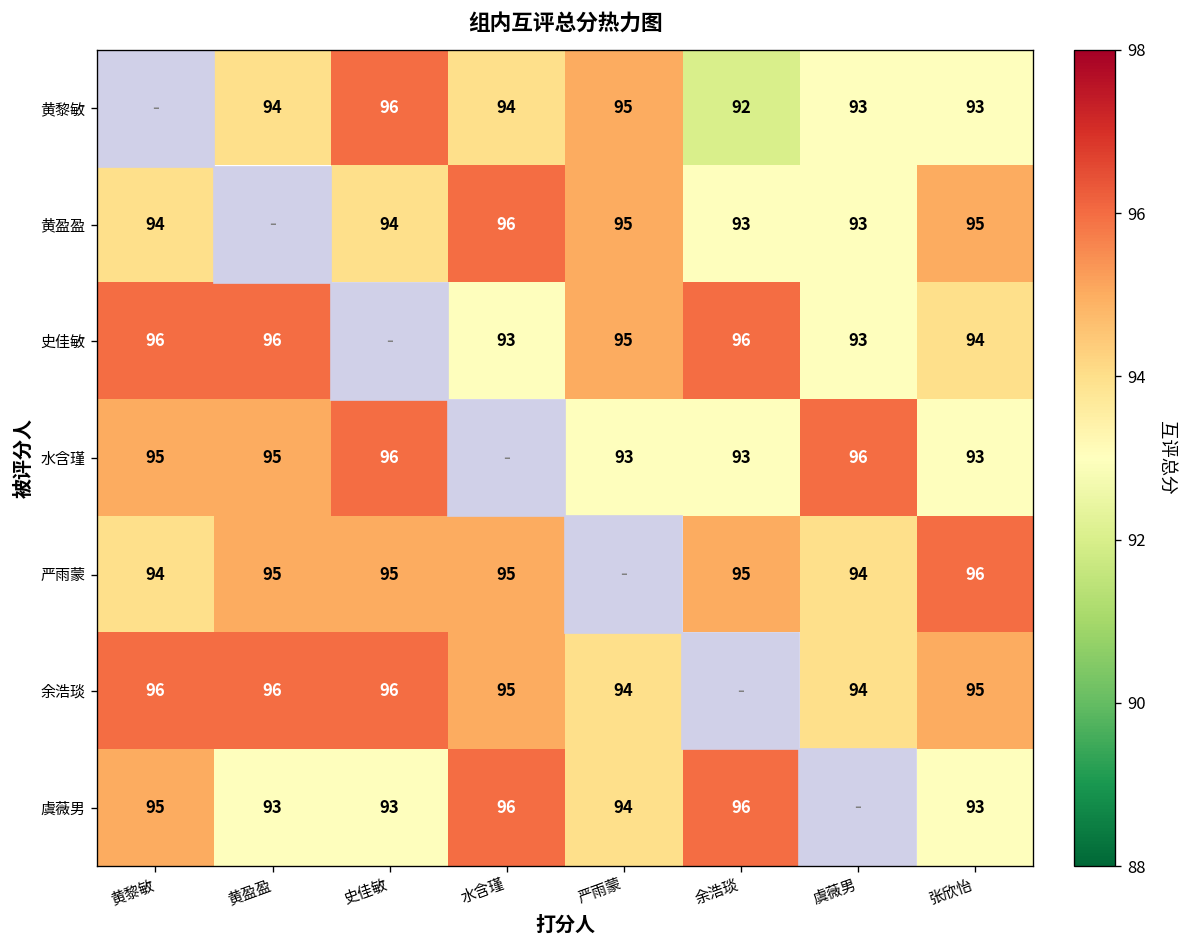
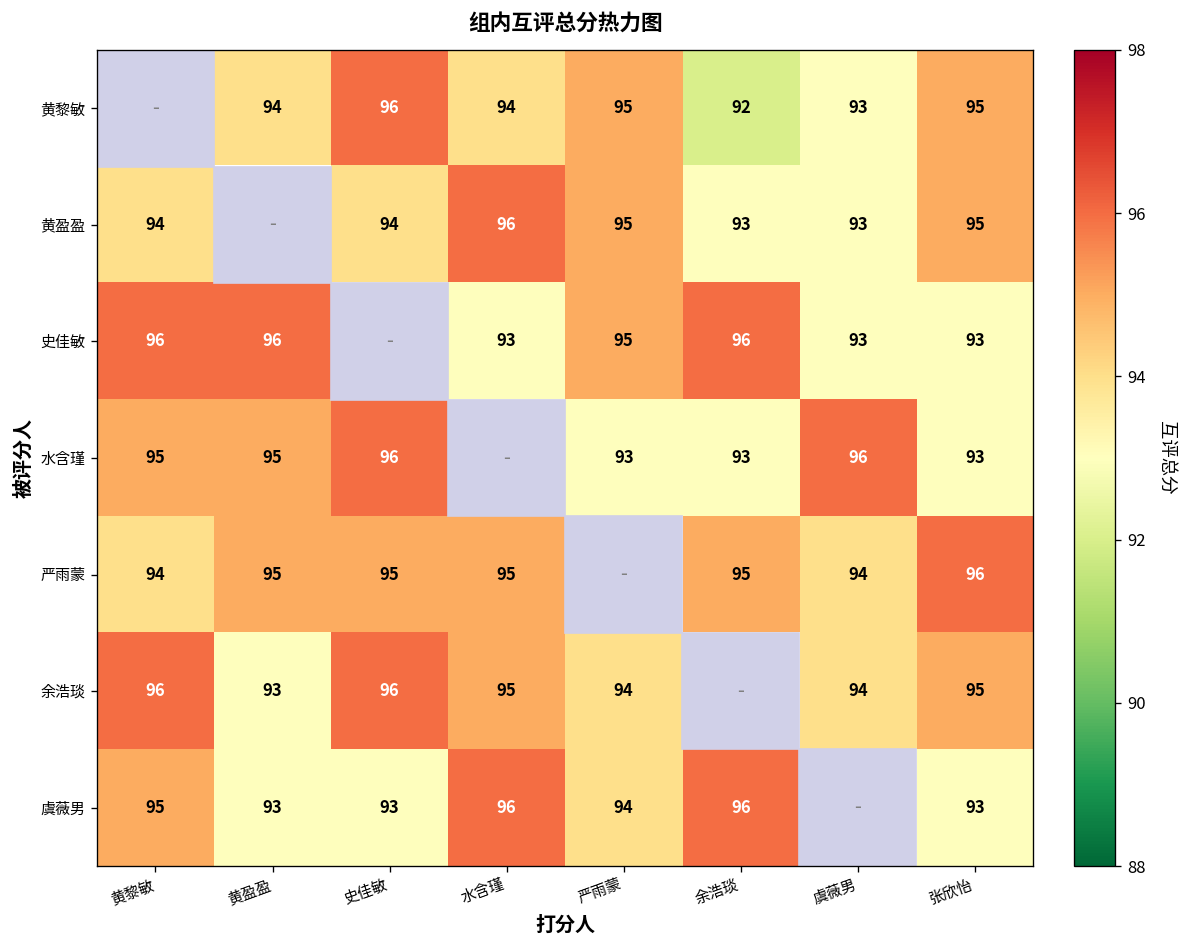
  {
    "黄黎敏": {
      "黄盈盈": 94,
      "史佳敏": 96,
      "水含瑾": 94,
      "严雨蒙": 95,
      "余浩琰": 92,
      "虞薇男": 93,
-     "张欣怡": 93
+     "张欣怡": 95
    },
    "黄盈盈": {
      "黄黎敏": 94,
      "史佳敏": 94,
      "水含瑾": 96,
      "严雨蒙": 95,
      "余浩琰": 93,
      "虞薇男": 93,
      "张欣怡": 95
    },
    "史佳敏": {
      "黄黎敏": 96,
      "黄盈盈": 96,
      "水含瑾": 93,
      "严雨蒙": 95,
      "余浩琰": 96,
      "虞薇男": 93,
-     "张欣怡": 94
+     "张欣怡": 93
    },
    "水含瑾": {
      "黄黎敏": 95,
      "黄盈盈": 95,
      "史佳敏": 96,
      "严雨蒙": 93,
      "余浩琰": 93,
      "虞薇男": 96,
      "张欣怡": 93
    },
    "严雨蒙": {
      "黄黎敏": 94,
      "黄盈盈": 95,
      "史佳敏": 95,
      "水含瑾": 95,
      "余浩琰": 95,
      "虞薇男": 94,
      "张欣怡": 96
    },
    "余浩琰": {
      "黄黎敏": 96,
-     "黄盈盈": 96,
+     "黄盈盈": 93,
      "史佳敏": 96,
      "水含瑾": 95,
      "严雨蒙": 94,
      "虞薇男": 94,
      "张欣怡": 95
    },
    "虞薇男": {
      "黄黎敏": 95,
      "黄盈盈": 93,
      "史佳敏": 93,
      "水含瑾": 96,
      "严雨蒙": 94,
      "余浩琰": 96,
      "张欣怡": 93
    }
  }
